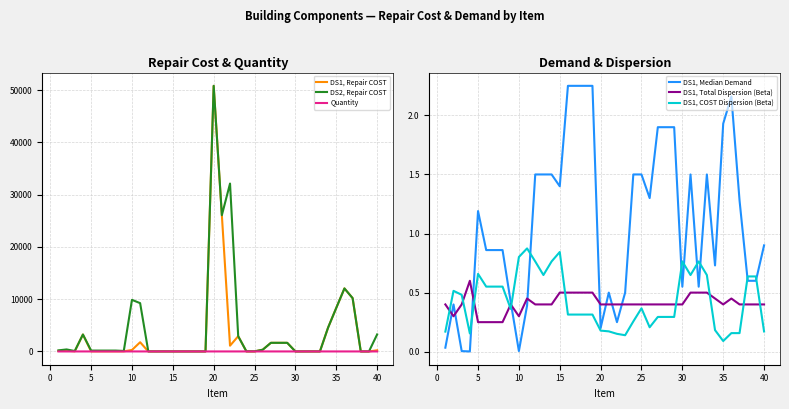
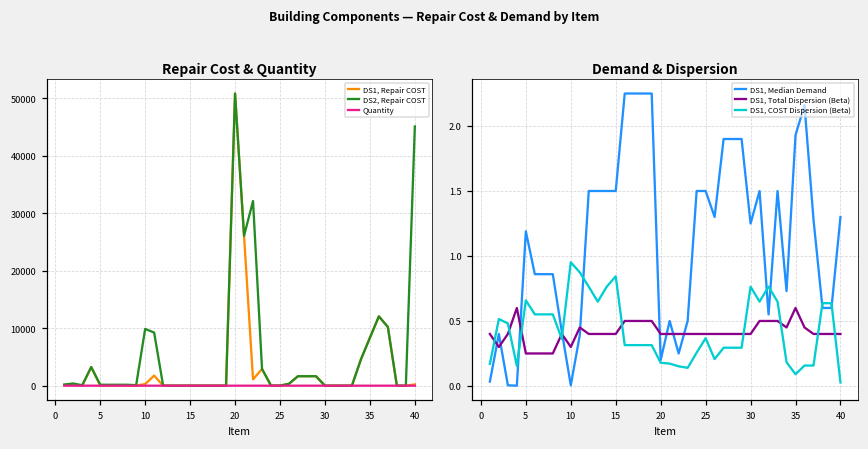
  {
    "Repair Cost & Quantity": {
      "DS2, Repair COST": {
        "10": 10000,
-       "40": 3000
+       "40": 45000
      },
      "Quantity": {
        "20": 0,
        "35": 0
      }
    },
    "Demand & Dispersion": {
      "DS1, Median Demand": {
        "5": 1.19,
        "10": 0.01,
-       "15": 1.4,
+       "15": 1.5,
        "25": 1.50,
-       "30": 0.55,
+       "30": 1.25,
        "35": 1.93,
-       "40": 0.9
+       "40": 1.3
      },
      "DS1, Total Dispersion (Beta)": {
        "5": 0.25,
        "10": 0.3,
-       "15": 0.5,
+       "15": 0.4,
        "20": 0.4,
        "25": 0.4,
        "30": 0.4,
-       "35": 0.4,
+       "35": 0.6,
        "40": 0.4
      },
      "DS1, COST Dispersion (Beta)": {
        "5": 0.66,
-       "10": 0.80,
+       "10": 0.95,
        "15": 0.84,
        "25": 0.37,
        "30": 0.76,
        "35": 0.09,
-       "40": 0.17
+       "40": 0.03
      }
    }
  }
